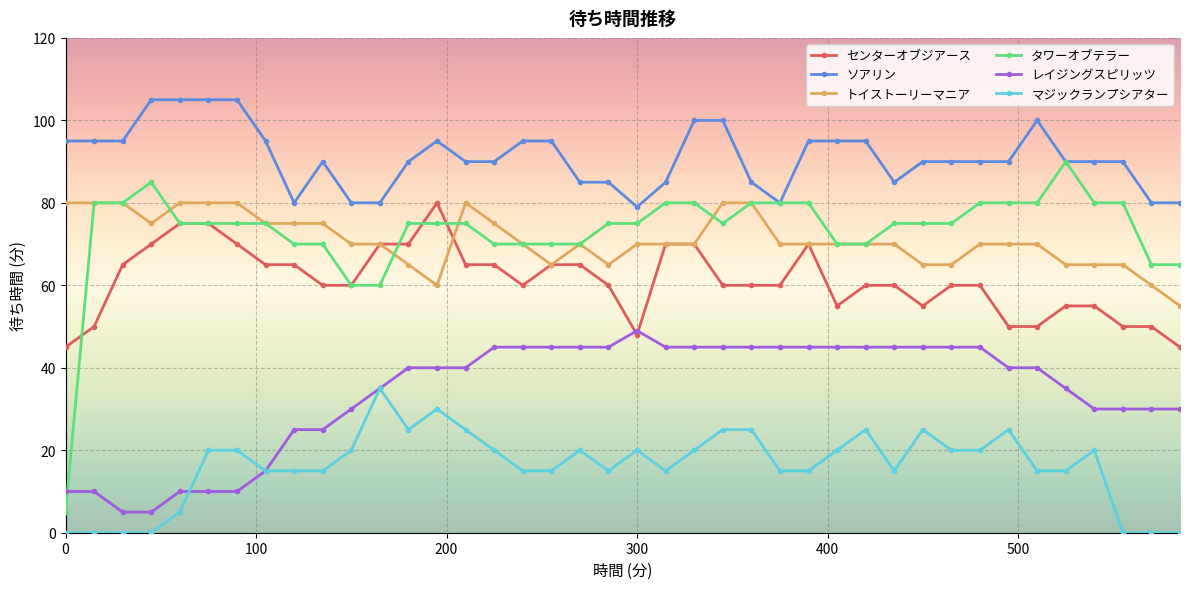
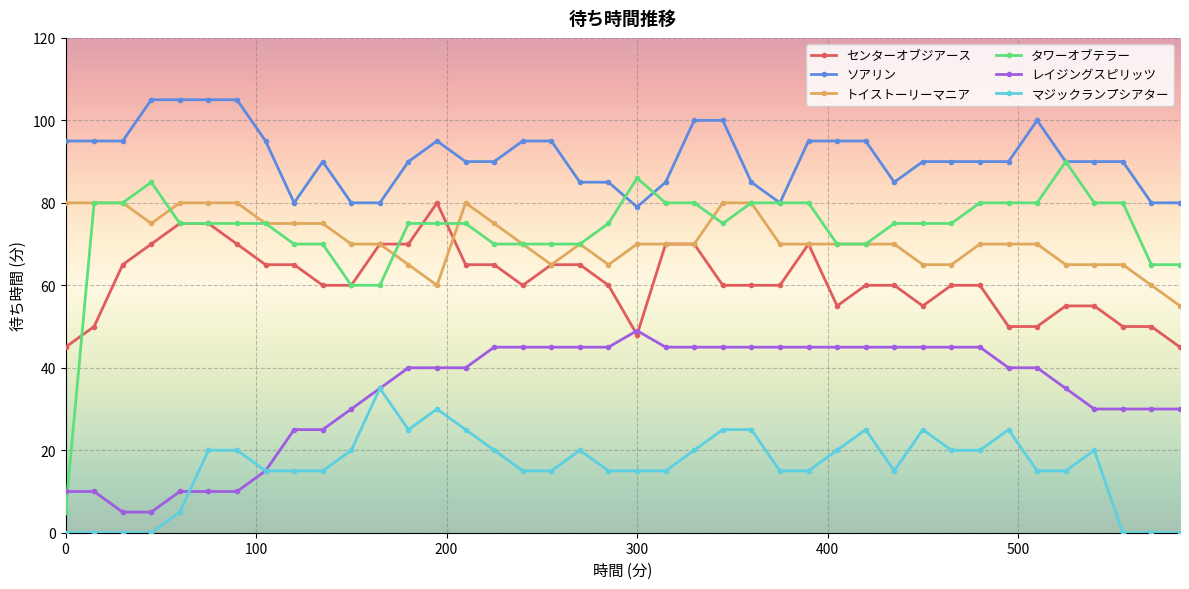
  {
    "センターオブジアース": {
      "0": 45,
      "300": 48
    },
    "ソアリン": {
      "0": 95,
      "300": 79
    },
    "トイストーリーマニア": {
      "0": 80,
      "300": 70
    },
    "タワーオブテラー": {
      "0": 5,
-     "300": 75
+     "300": 86
    },
    "レイジングスピリッツ": {
      "0": 10,
      "300": 49
    },
    "マジックランプシアター": {
      "0": 0,
-     "300": 20
+     "300": 15
    }
  }
